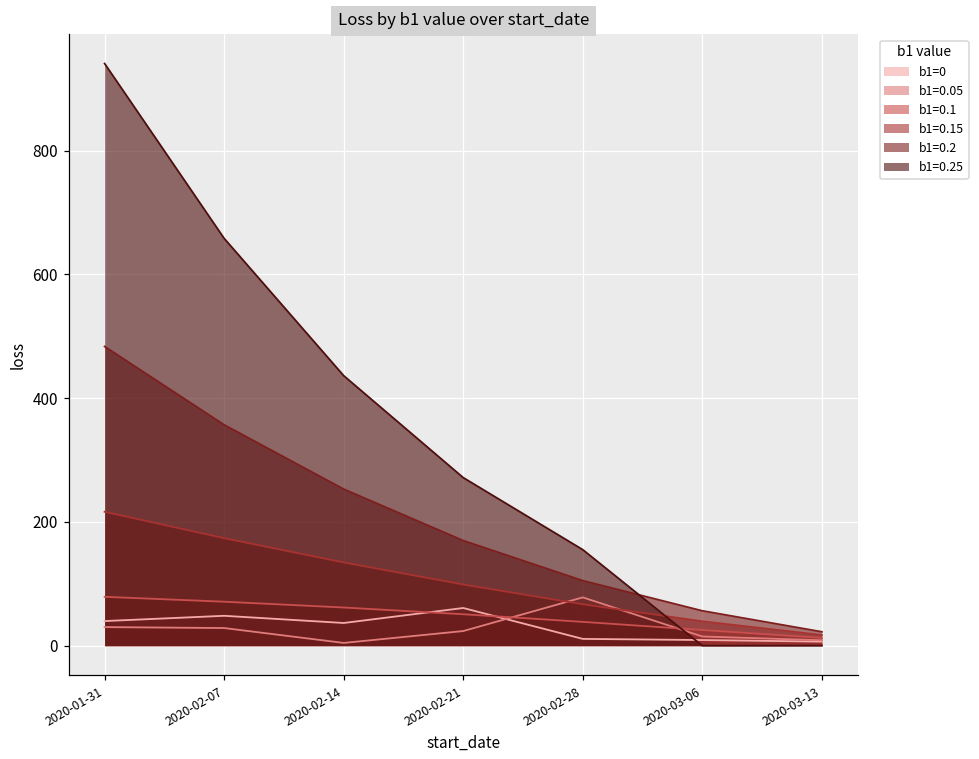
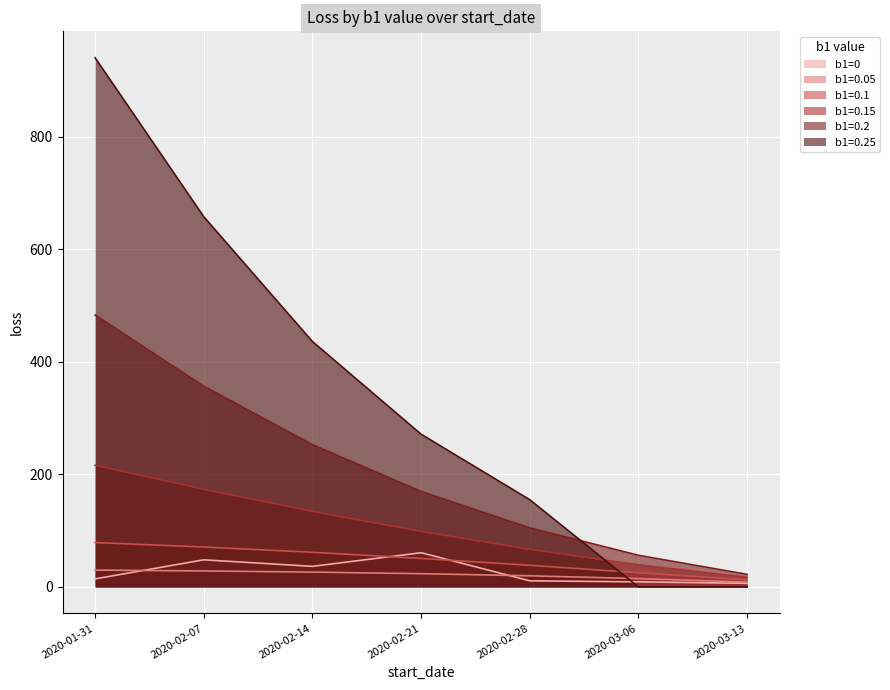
  {
    "b1=0": {
-     "2020-01-31": 40,
+     "2020-01-31": 10,
      "2020-02-07": 50,
      "2020-02-14": 40,
      "2020-02-21": 60,
      "2020-02-28": 10,
      "2020-03-06": 10
    },
    "b1=0.05": {
      "2020-01-31": 30,
      "2020-02-07": 30,
-     "2020-02-14": 0,
+     "2020-02-14": 30,
      "2020-02-21": 20,
-     "2020-02-28": 80,
+     "2020-02-28": 20,
      "2020-03-06": 10
    }
  }
